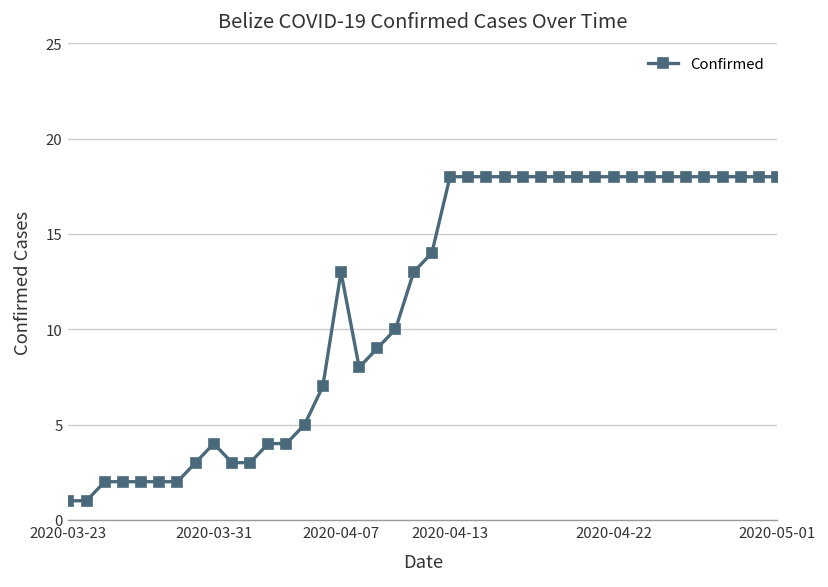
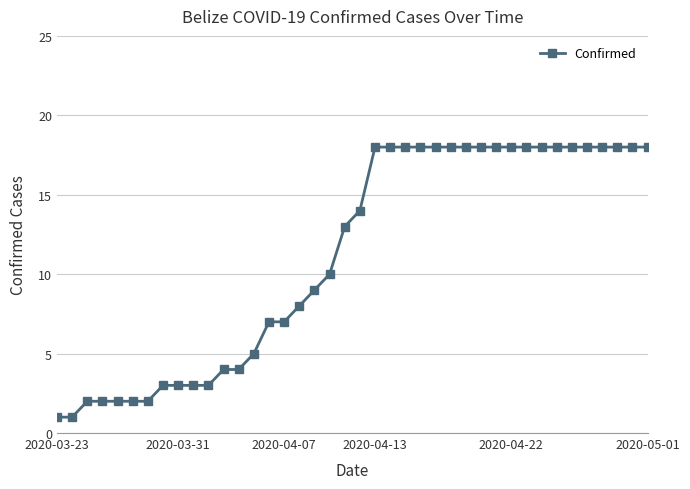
  {
    "2020-03-23": 1,
-   "2020-03-31": 4,
-   "2020-04-07": 13,
+   "2020-03-31": 3,
+   "2020-04-07": 7,
    "2020-04-13": 18,
    "2020-04-22": 18,
    "2020-05-01": 18
  }
